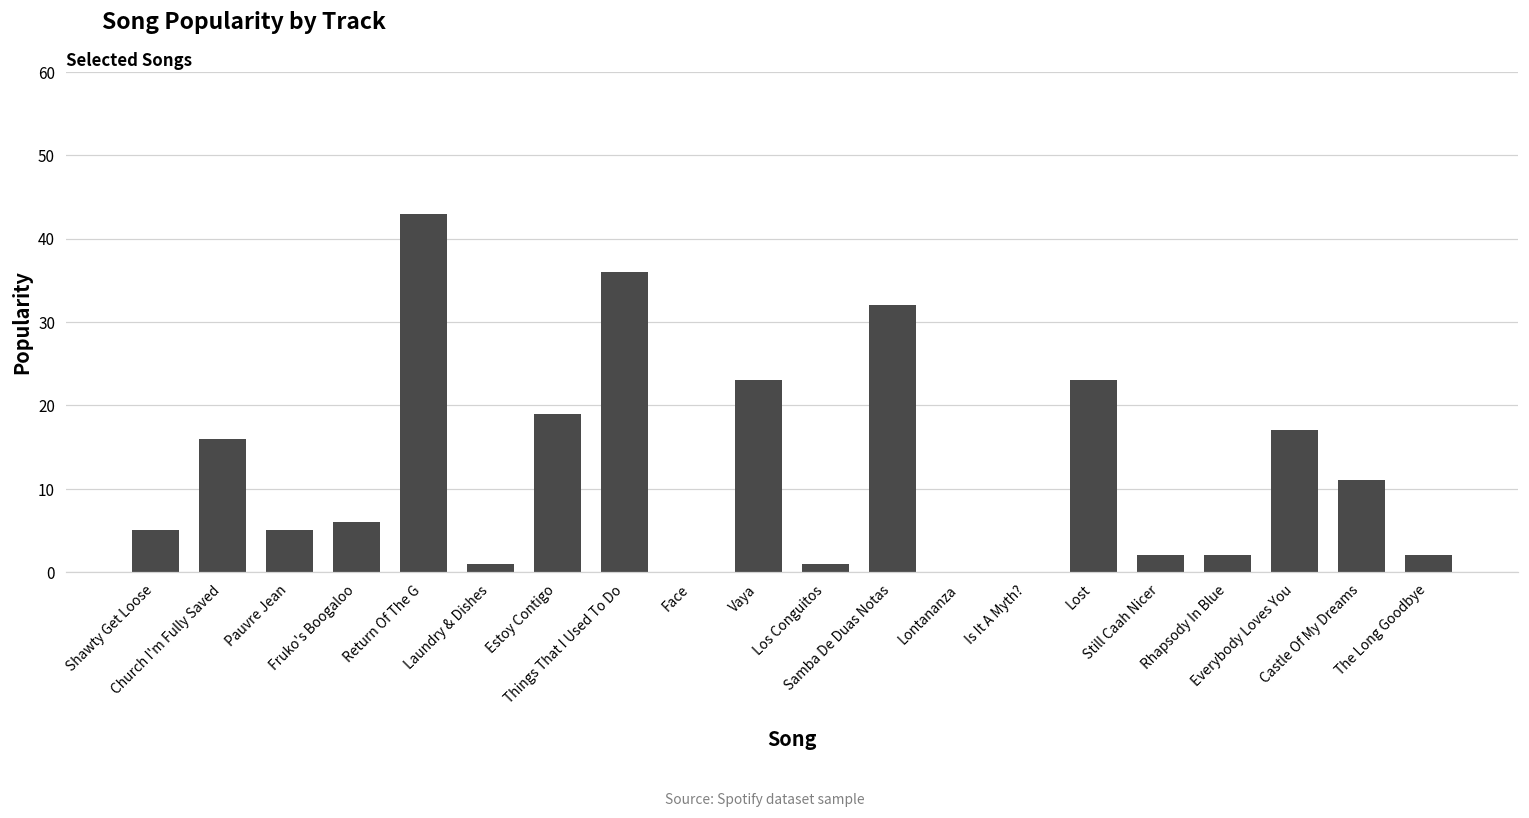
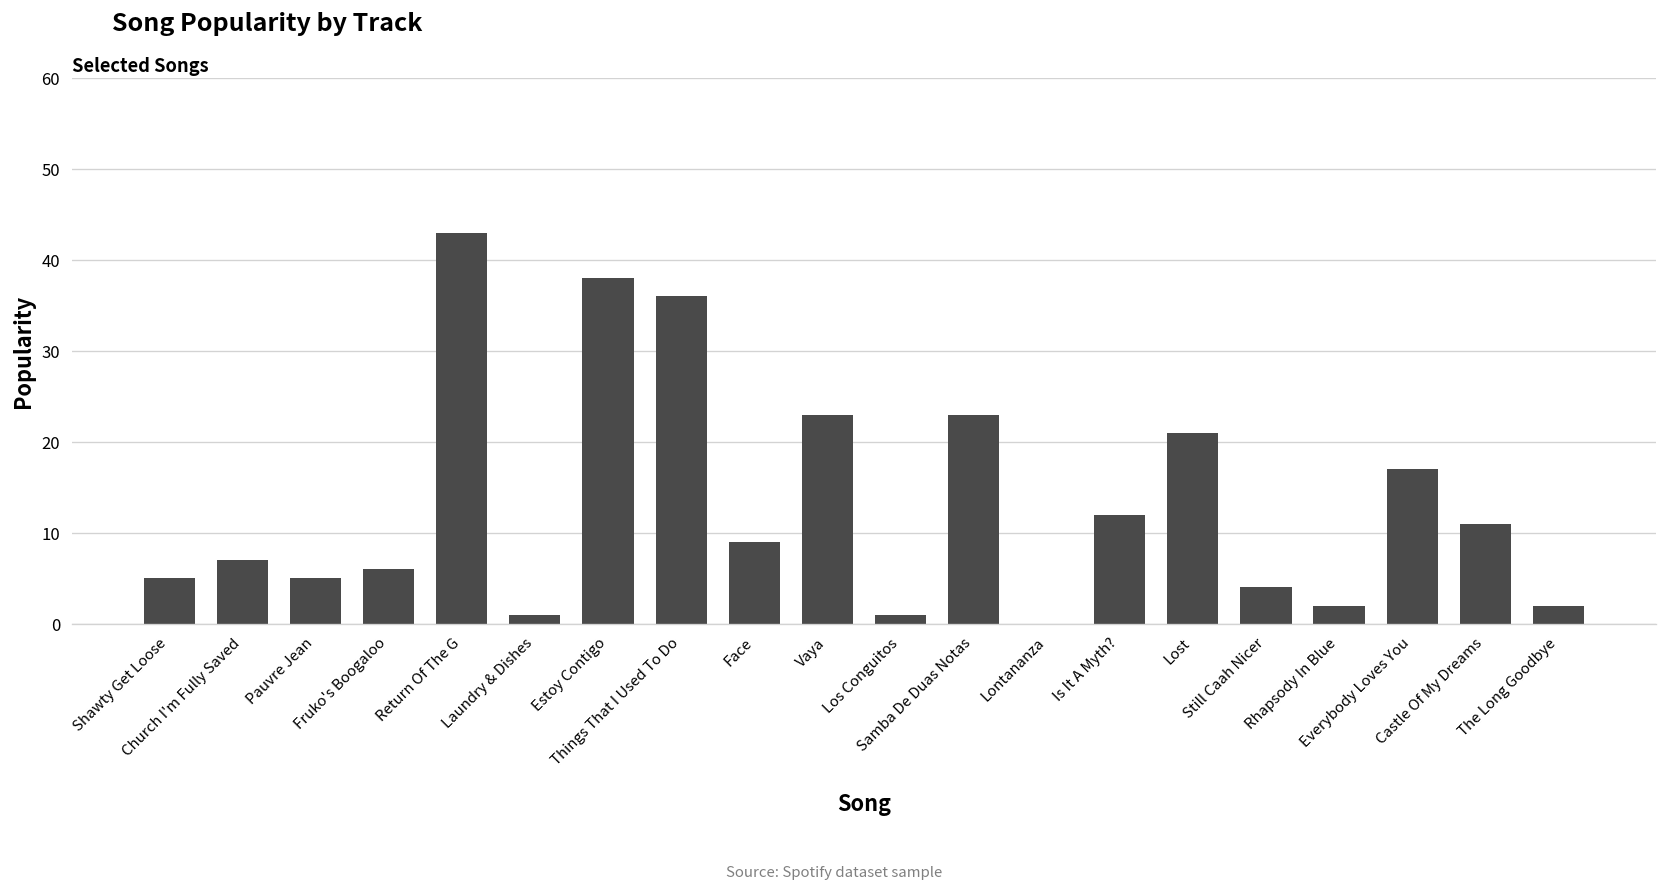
  {
    "Shawty Get Loose": 5,
-   "Church I'm Fully Saved": 16,
+   "Church I'm Fully Saved": 7,
    "Pauvre Jean": 5,
    "Fruko's Boogaloo": 6,
    "Return Of The G": 43,
    "Laundry & Dishes": 1,
-   "Estoy Contigo": 19,
+   "Estoy Contigo": 38,
    "Things That I Used To Do": 36,
-   "Face": 0,
+   "Face": 9,
    "Vaya": 23,
    "Los Conguitos": 1,
-   "Samba De Duas Notas": 32,
+   "Samba De Duas Notas": 23,
    "Lontananza": 0,
-   "Is It A Myth?": 0,
-   "Lost": 23,
-   "Still Caah Nicer": 2,
+   "Is It A Myth?": 12,
+   "Lost": 21,
+   "Still Caah Nicer": 4,
    "Rhapsody In Blue": 2,
    "Everybody Loves You": 17,
    "Castle Of My Dreams": 11,
    "The Long Goodbye": 2
  }
